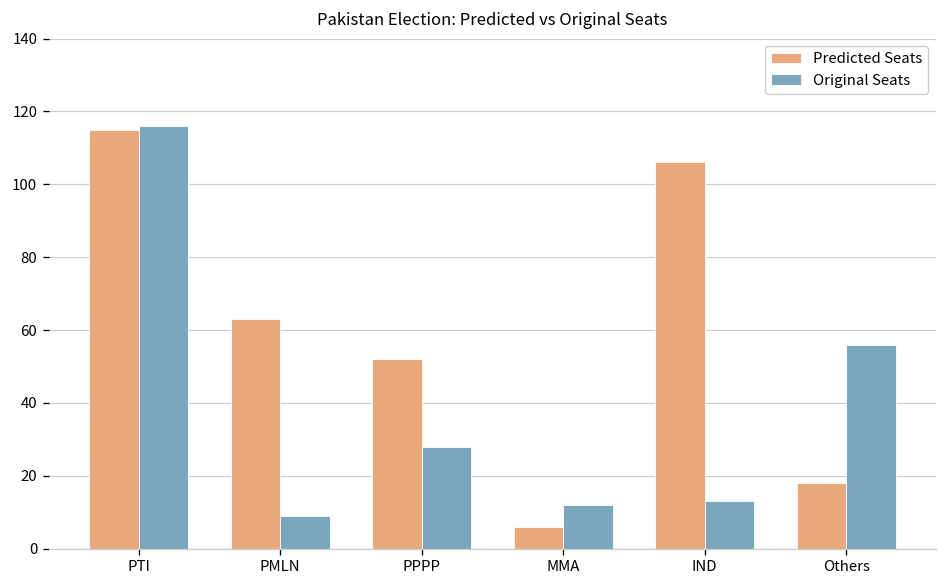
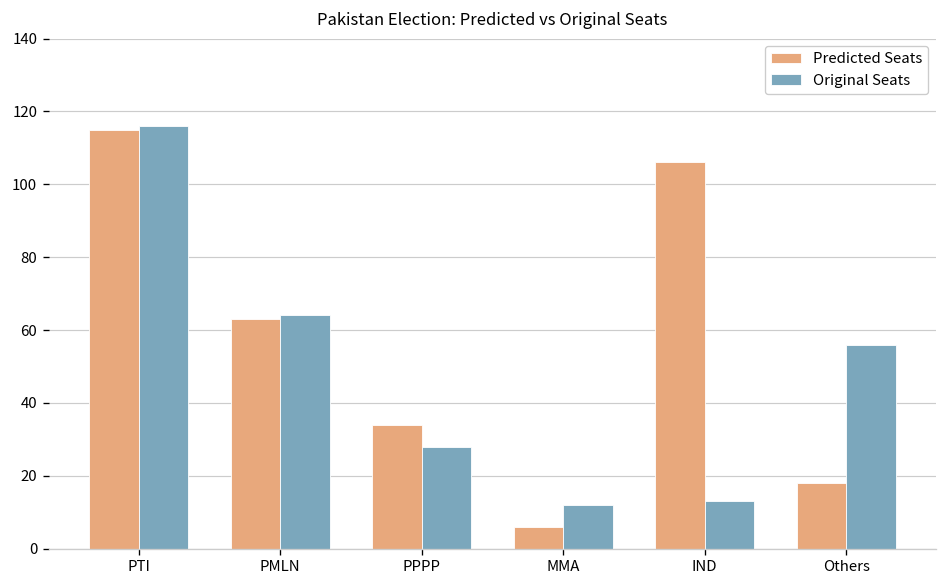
  {
    "Predicted Seats": {
      "PTI": 115,
      "PMLN": 63,
-     "PPPP": 52,
+     "PPPP": 34,
      "MMA": 6,
      "IND": 106,
      "Others": 18
    },
    "Original Seats": {
      "PTI": 116,
-     "PMLN": 9,
+     "PMLN": 64,
      "PPPP": 28,
      "MMA": 12,
      "IND": 13,
      "Others": 56
    }
  }
